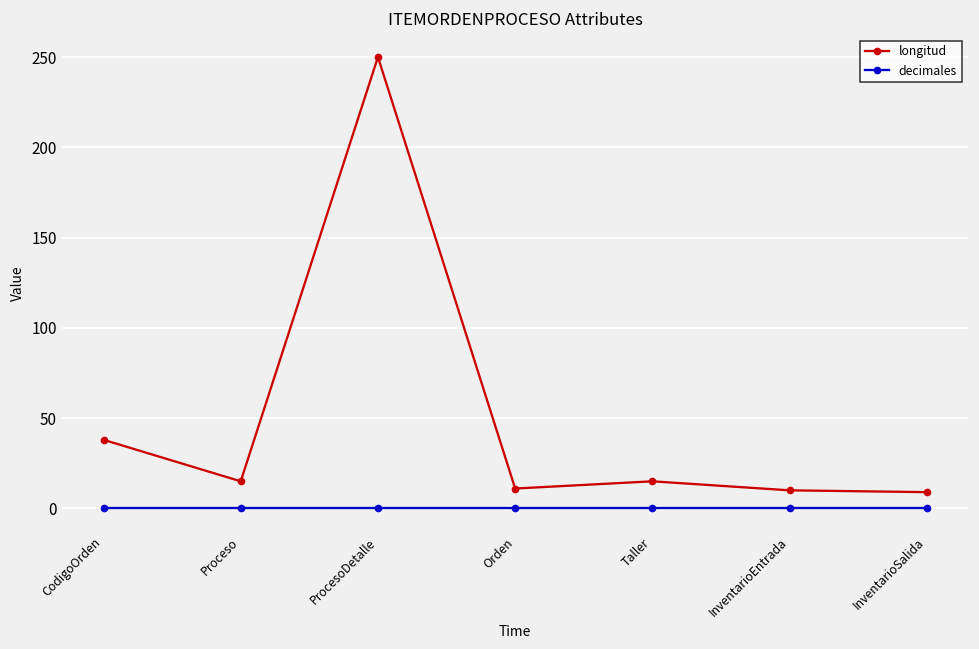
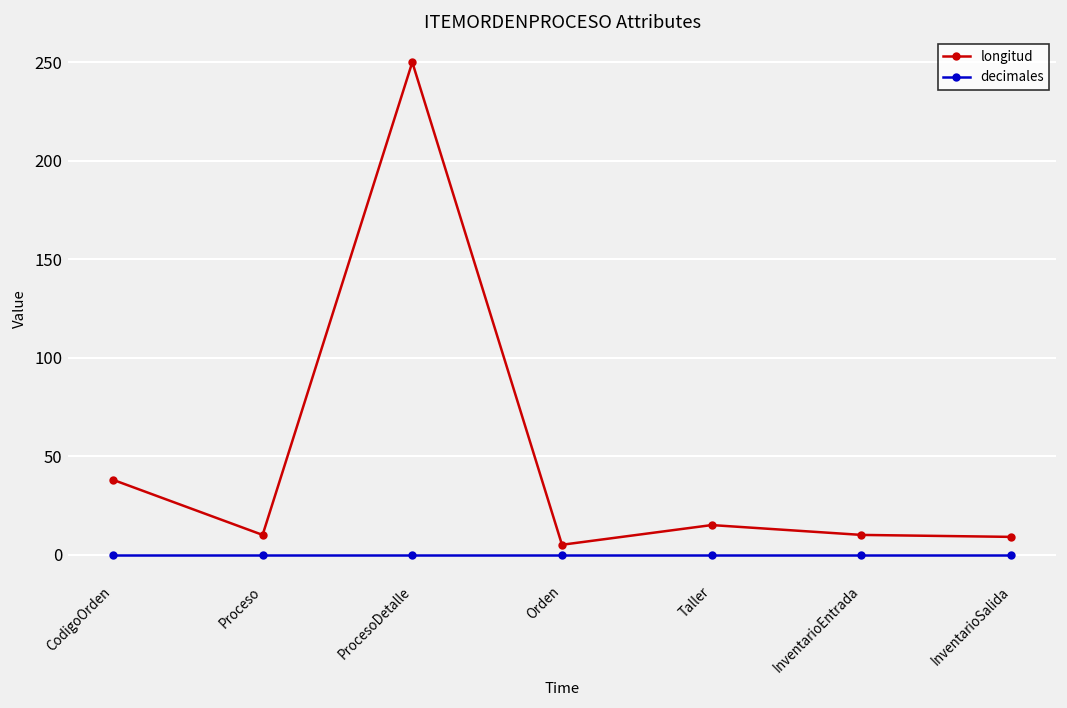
  {
    "longitud": {
      "CodigoOrden": 38,
-     "Proceso": 15,
+     "Proceso": 10,
      "ProcesoDetalle": 250,
-     "Orden": 11,
+     "Orden": 5,
      "Taller": 15,
      "InventarioEntrada": 10,
      "InventarioSalida": 9
    },
    "decimales": {
      "CodigoOrden": 0,
      "Proceso": 0,
      "ProcesoDetalle": 0,
      "Orden": 0,
      "Taller": 0,
      "InventarioEntrada": 0,
      "InventarioSalida": 0
    }
  }
